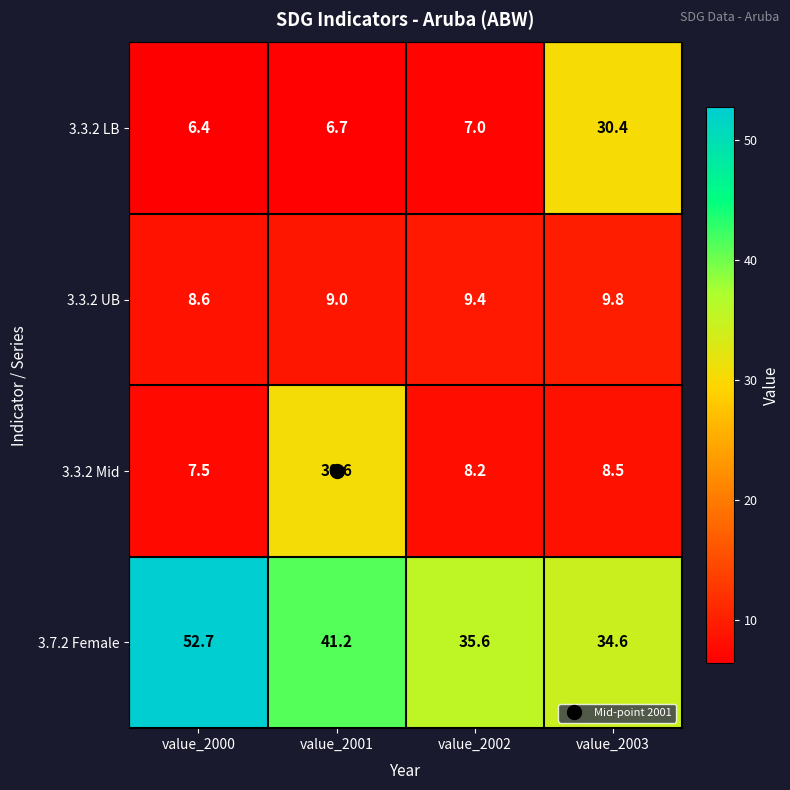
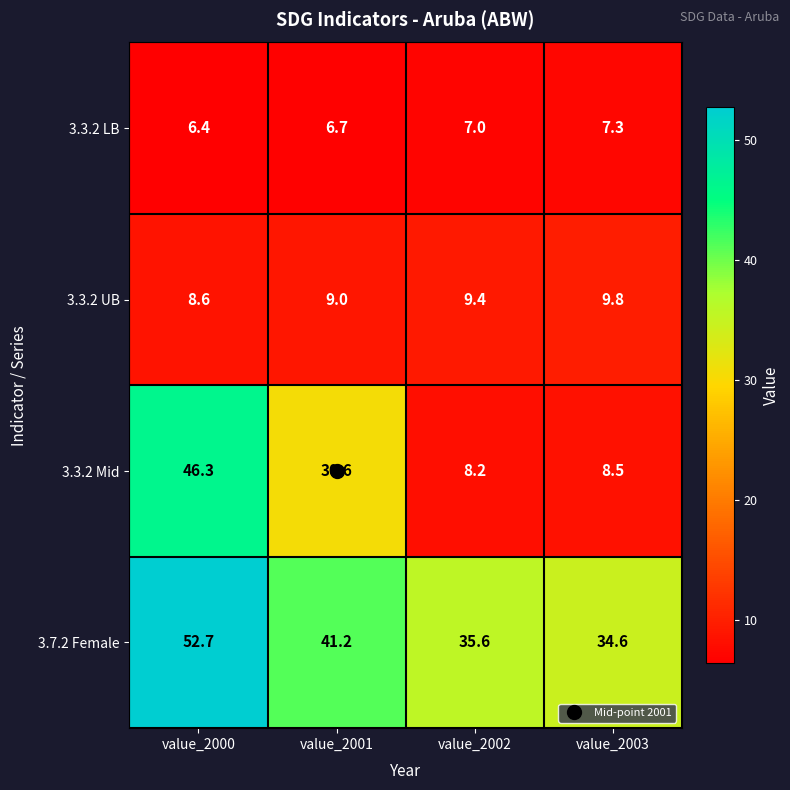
  {
    "3.3.2 LB": {
      "value_2000": 6.4,
      "value_2001": 6.7,
      "value_2002": 7.0,
-     "value_2003": 30.4
+     "value_2003": 7.3
    },
    "3.3.2 UB": {
      "value_2000": 8.6,
      "value_2001": 9.0,
      "value_2002": 9.4,
      "value_2003": 9.8
    },
    "3.3.2 Mid": {
-     "value_2000": 7.5,
+     "value_2000": 46.3,
      "value_2002": 8.2,
      "value_2003": 8.5
    },
    "3.7.2 Female": {
      "value_2000": 52.7,
      "value_2001": 41.2,
      "value_2002": 35.6,
      "value_2003": 34.6
    }
  }
